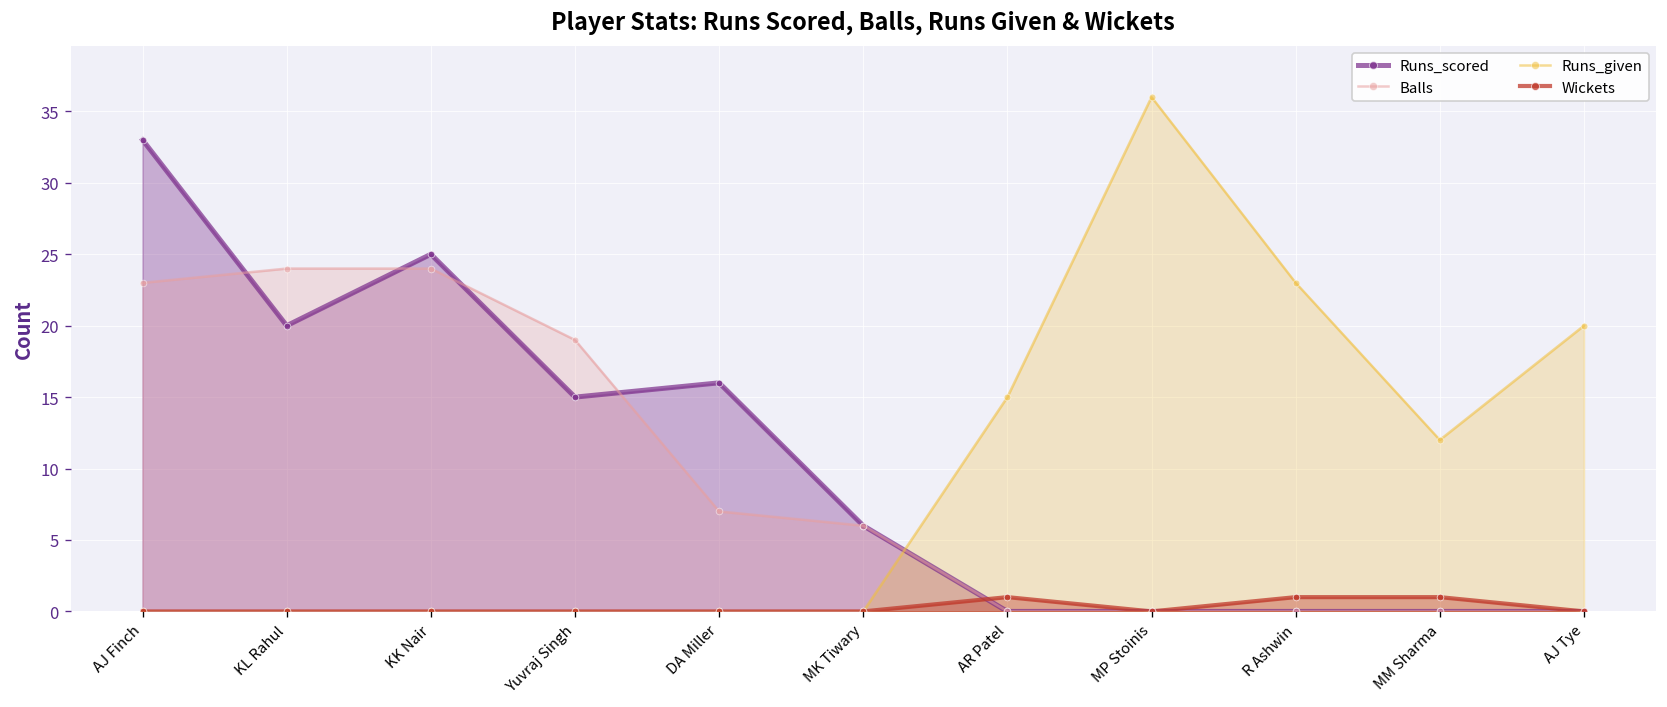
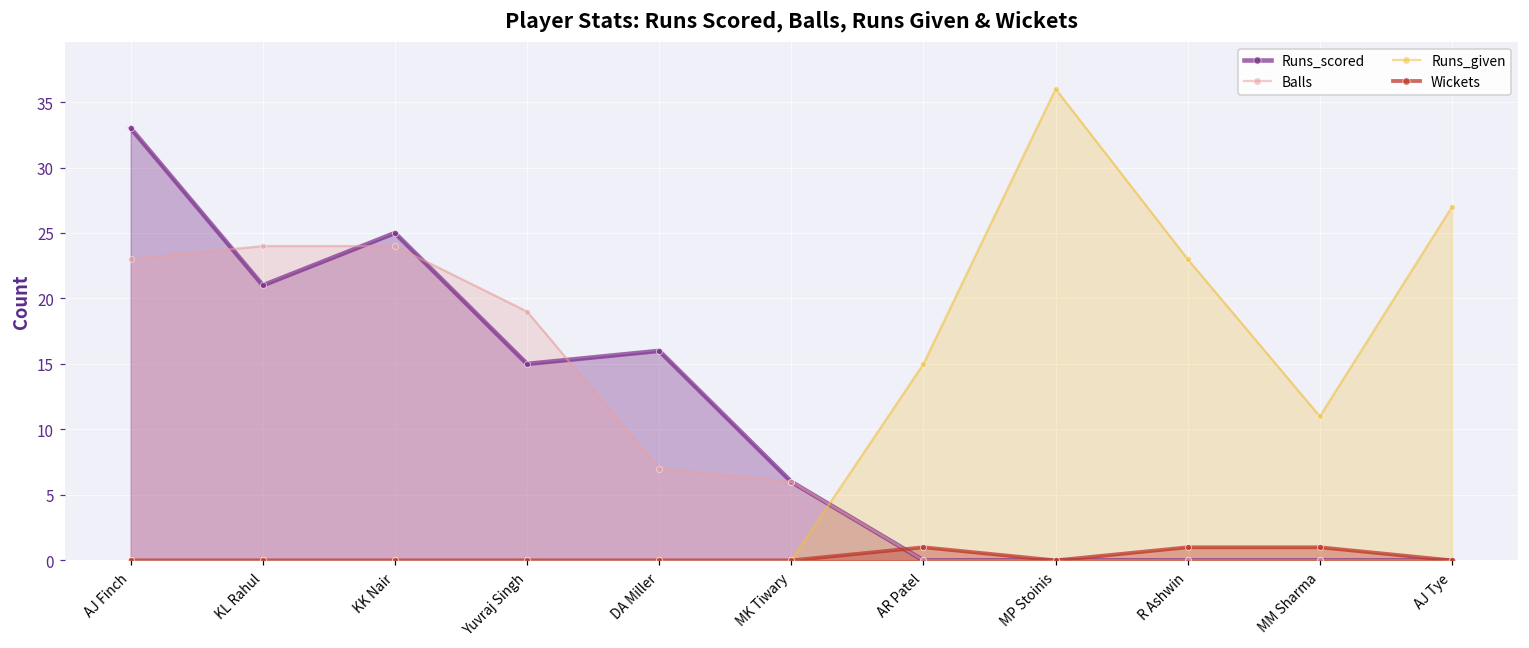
  {
    "Runs_scored": {
      "AJ Finch": 33,
-     "KL Rahul": 20,
+     "KL Rahul": 21,
      "KK Nair": 25,
      "Yuvraj Singh": 15,
      "DA Miller": 16
    },
    "Balls": {
      "AJ Finch": 23,
      "KL Rahul": 24,
      "KK Nair": 24,
      "Yuvraj Singh": 19,
      "DA Miller": 7
    },
    "Runs_given": {
      "AR Patel": 15,
      "MP Stoinis": 36,
      "R Ashwin": 23,
-     "MM Sharma": 12,
-     "AJ Tye": 20
+     "MM Sharma": 11,
+     "AJ Tye": 27
    },
    "Wickets": {
      "AR Patel": 1,
      "R Ashwin": 1,
      "MM Sharma": 1
    }
  }
